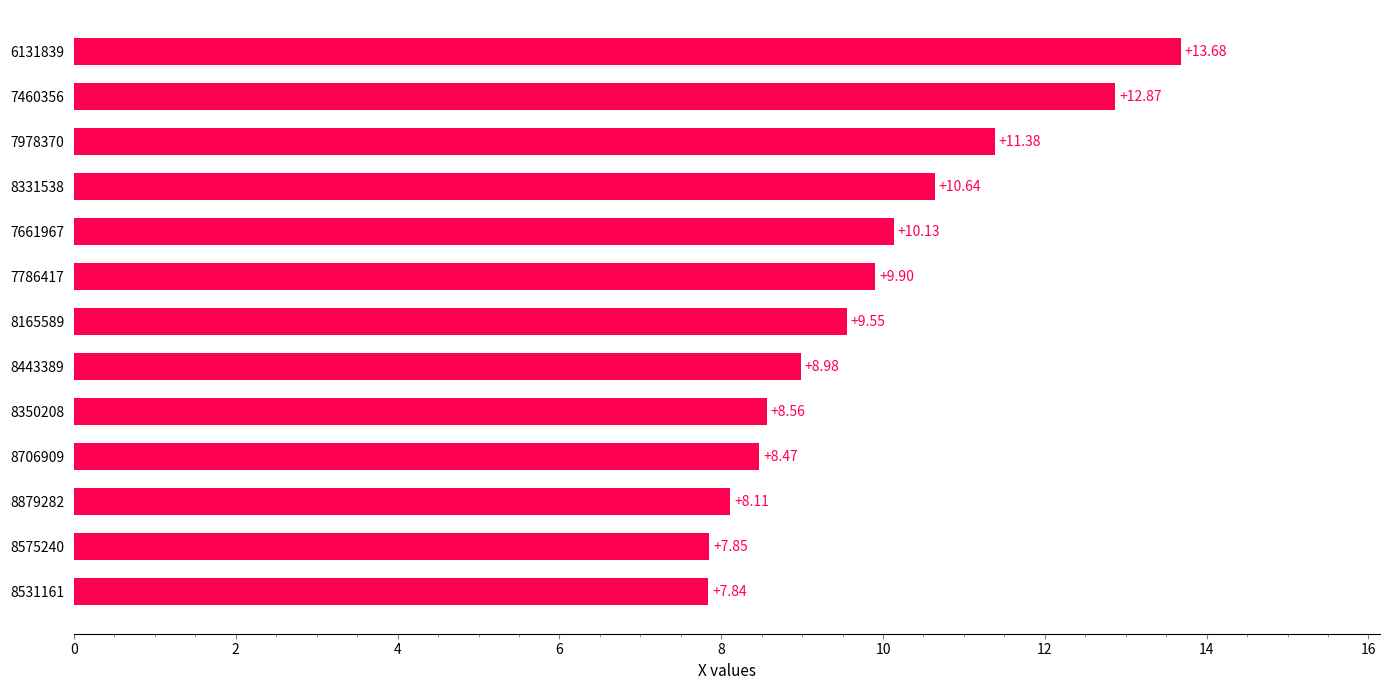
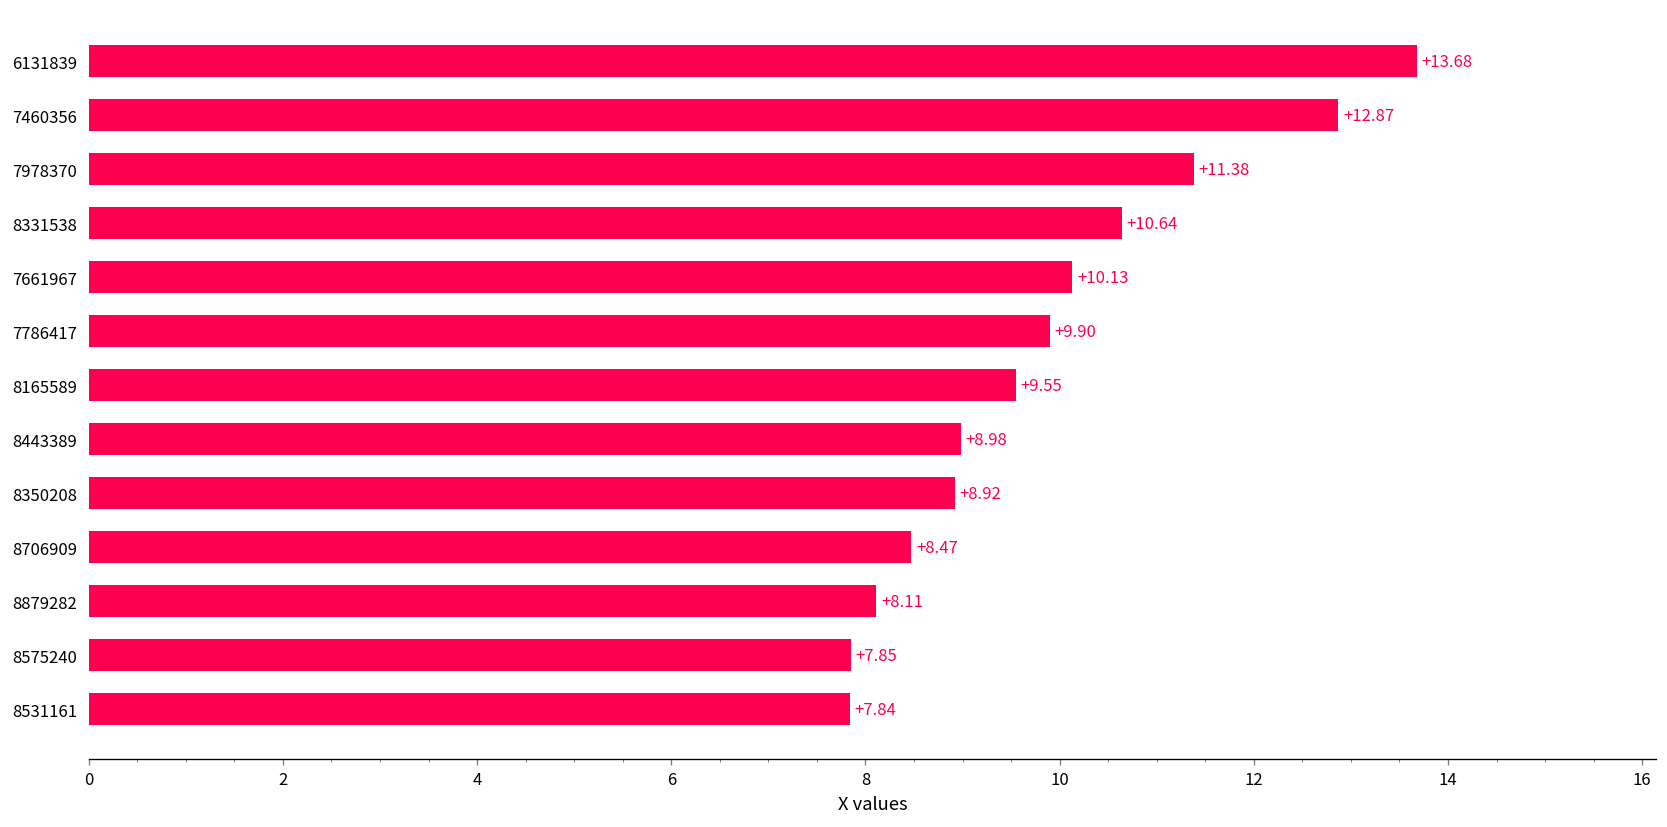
  {
    "6131839": "+13.68",
    "7460356": "+12.87",
    "7978370": "+11.38",
    "8331538": "+10.64",
    "7661967": "+10.13",
    "7786417": "+9.90",
    "8165589": "+9.55",
    "8443389": "+8.98",
-   "8350208": "+8.56",
+   "8350208": "+8.92",
    "8706909": "+8.47",
    "8879282": "+8.11",
    "8575240": "+7.85",
    "8531161": "+7.84"
  }
